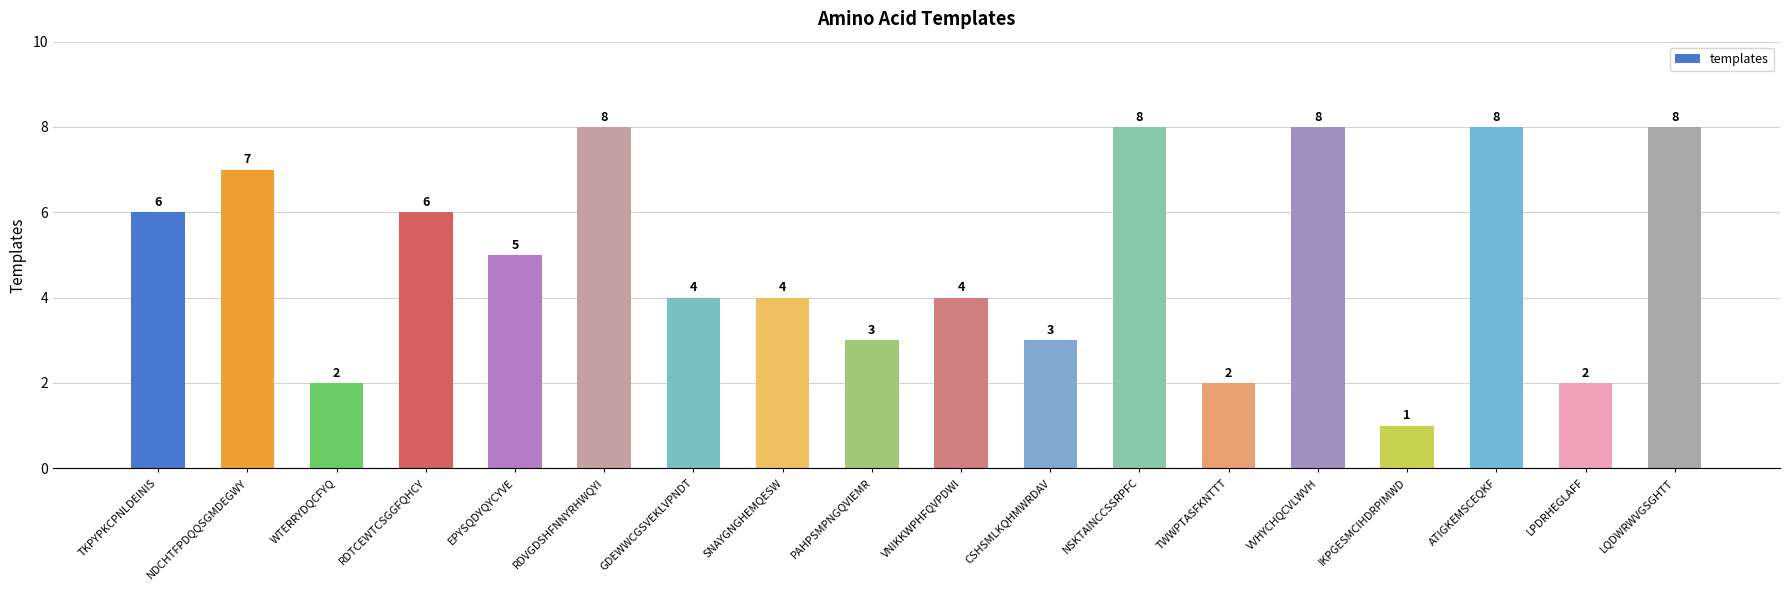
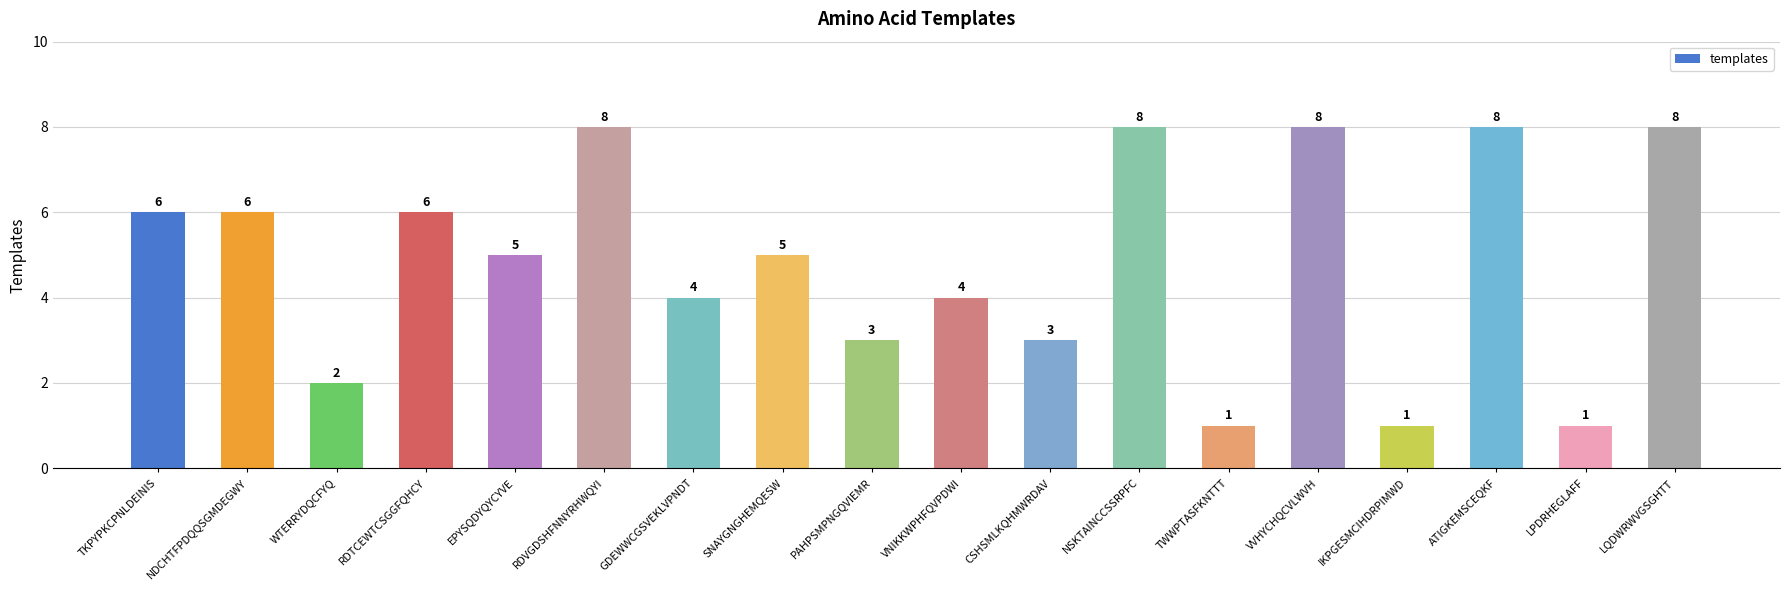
  {
    "TKPYPKCPNLDEINIS": 6,
-   "NDCHTFPDQQSGMDEGWY": 7,
+   "NDCHTFPDQQSGMDEGWY": 6,
    "WTERRYDQCFYQ": 2,
    "RDTCEWTCSGGFQHCY": 6,
    "EPYSQDYQYCYVE": 5,
    "RDVGDSHFNNYRHWQYI": 8,
    "GDEWWCGSVEKLVPNDT": 4,
-   "SNAYGNGHEMQESW": 4,
+   "SNAYGNGHEMQESW": 5,
    "PAHPSMPNGQVIEMR": 3,
    "VNIKKWPHFQVPDWI": 4,
    "CSHSMLKQHMWRDAV": 3,
    "NSKTAINCCSSRPFC": 8,
-   "TWWPTASFKNTTT": 2,
+   "TWWPTASFKNTTT": 1,
    "VVHYCHQCVLWVH": 8,
    "IKPGESMCIHDRPIMWD": 1,
    "ATIGKEMSCEQKF": 8,
-   "LPDRHEGLAFF": 2,
+   "LPDRHEGLAFF": 1,
    "LQDWRWVGSGHTT": 8
  }
